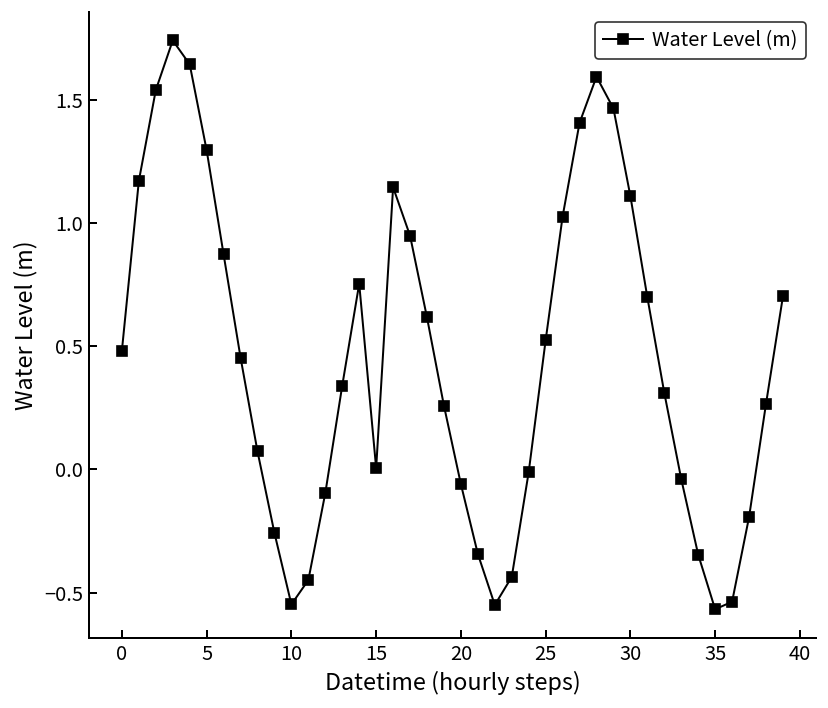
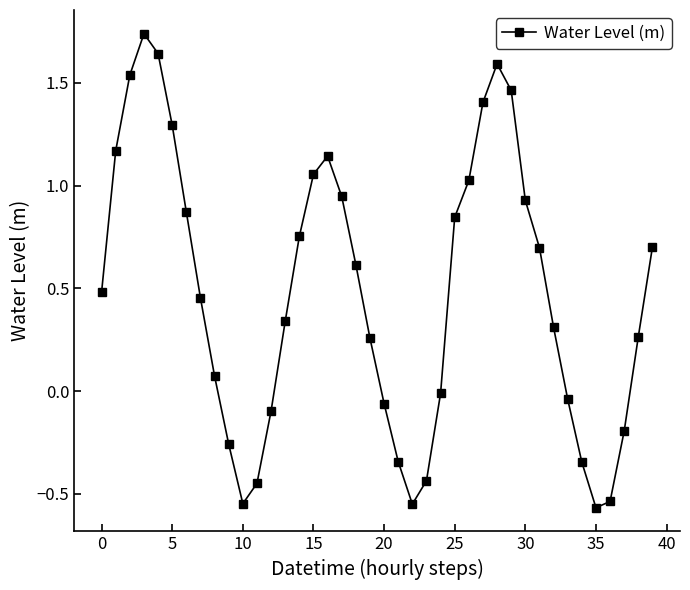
  {
    "0": 0.48,
    "5": 1.29,
    "10": -0.55,
-   "15": 0.01,
+   "15": 1.06,
    "20": -0.06,
-   "25": 0.52,
-   "30": 1.11,
+   "25": 0.85,
+   "30": 0.93,
    "35": -0.57
  }
